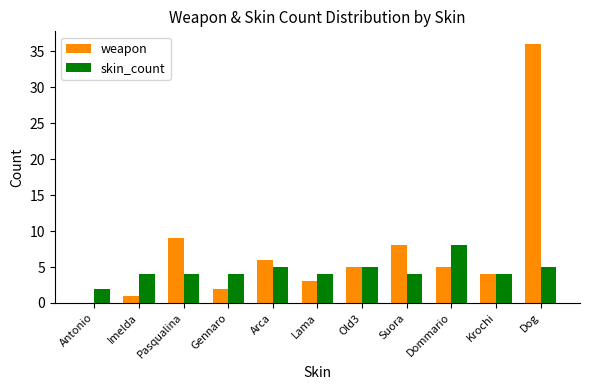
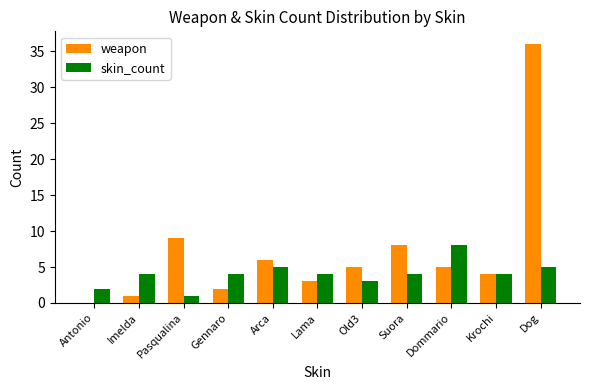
  {
    "weapon": {
      "Antonio": 0,
      "Imelda": 1,
      "Pasqualina": 9,
      "Gennaro": 2,
      "Arca": 6,
      "Lama": 3,
      "Old3": 5,
      "Suora": 8,
      "Dommario": 5,
      "Krochi": 4,
      "Dog": 36
    },
    "skin_count": {
      "Antonio": 2,
      "Imelda": 4,
-     "Pasqualina": 4,
+     "Pasqualina": 1,
      "Gennaro": 4,
      "Arca": 5,
      "Lama": 4,
-     "Old3": 5,
+     "Old3": 3,
      "Suora": 4,
      "Dommario": 8,
      "Krochi": 4,
      "Dog": 5
    }
  }
